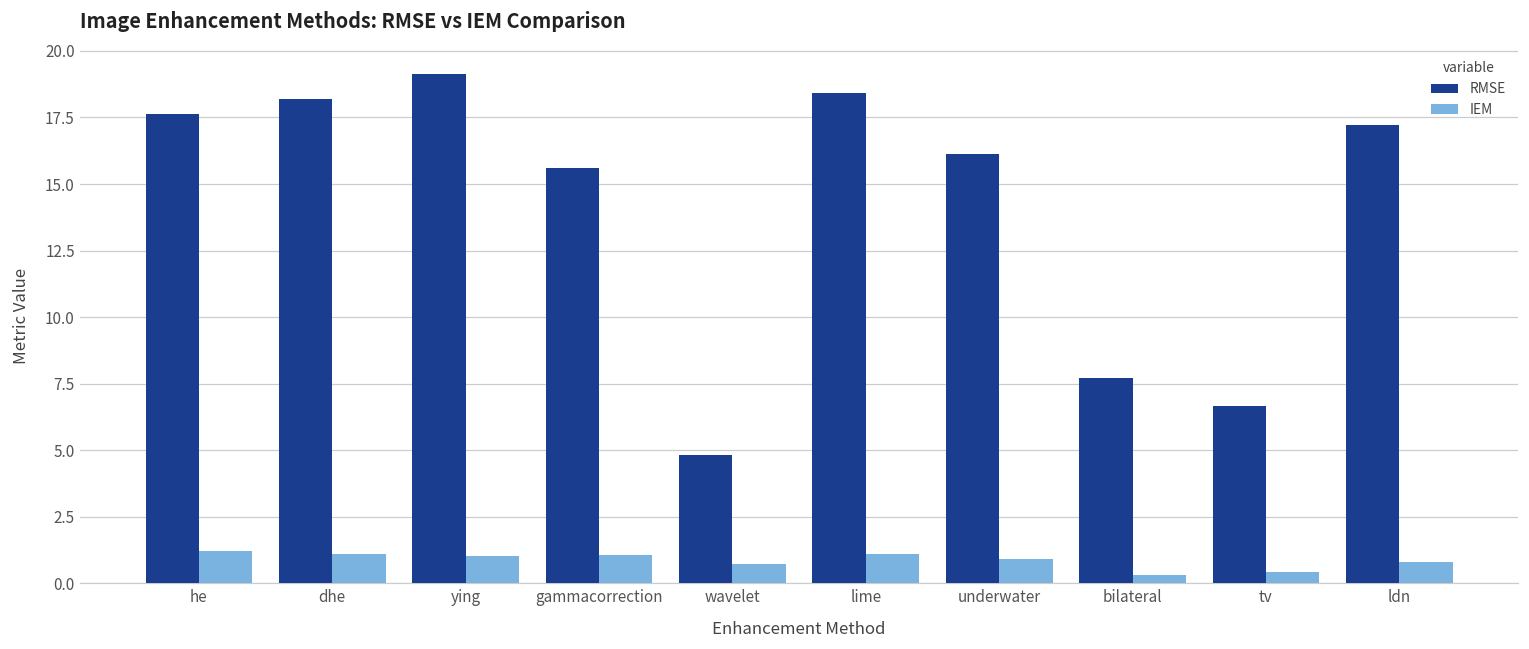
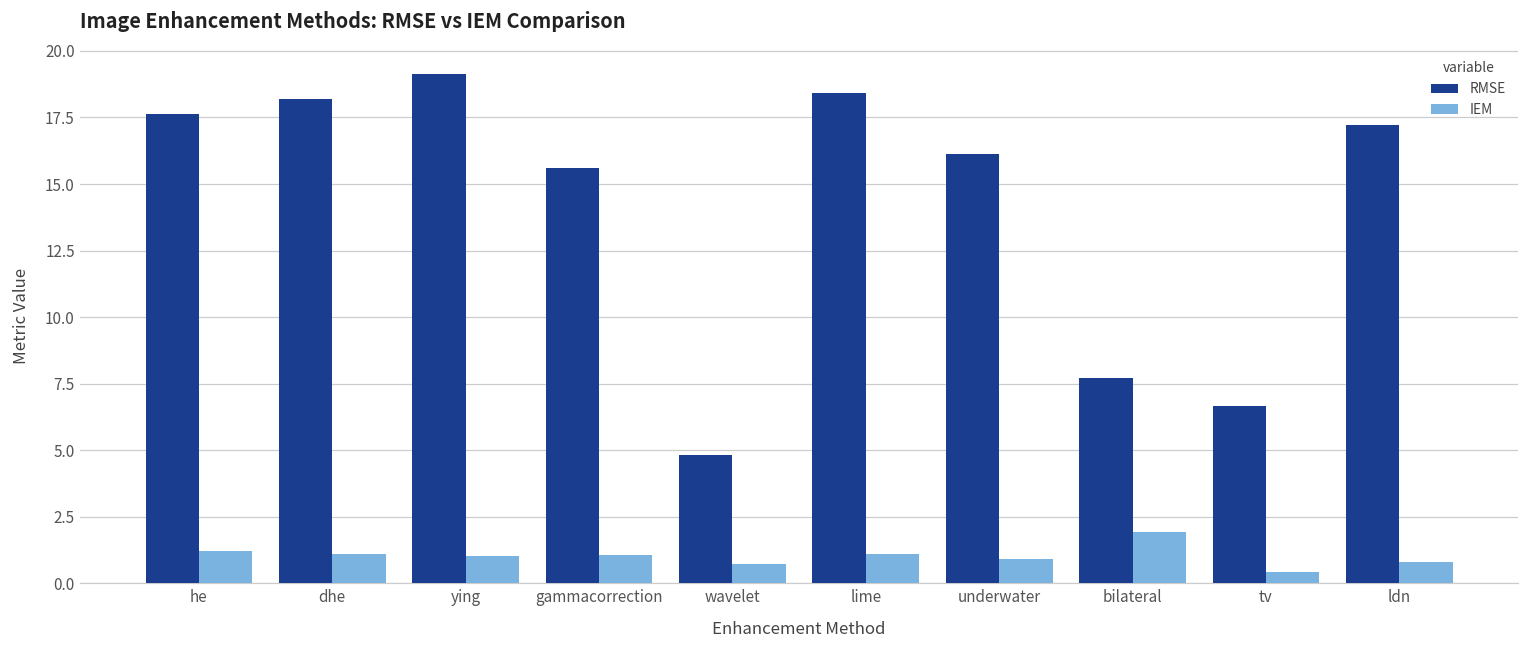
  {
    "RMSE": {
      "he": 17.6,
      "dhe": 18.2,
      "ying": 19.1,
      "gammacorrection": 15.6,
      "wavelet": 4.8,
      "lime": 18.4,
      "underwater": 16.1,
      "bilateral": 7.7,
      "tv": 6.7,
      "ldn": 17.2
    },
    "IEM": {
      "he": 1.2,
      "dhe": 1.1,
      "ying": 1.0,
      "gammacorrection": 1.0,
      "wavelet": 0.7,
      "lime": 1.1,
      "underwater": 0.9,
-     "bilateral": 0.3,
+     "bilateral": 1.9,
      "tv": 0.4,
      "ldn": 0.8
    }
  }
